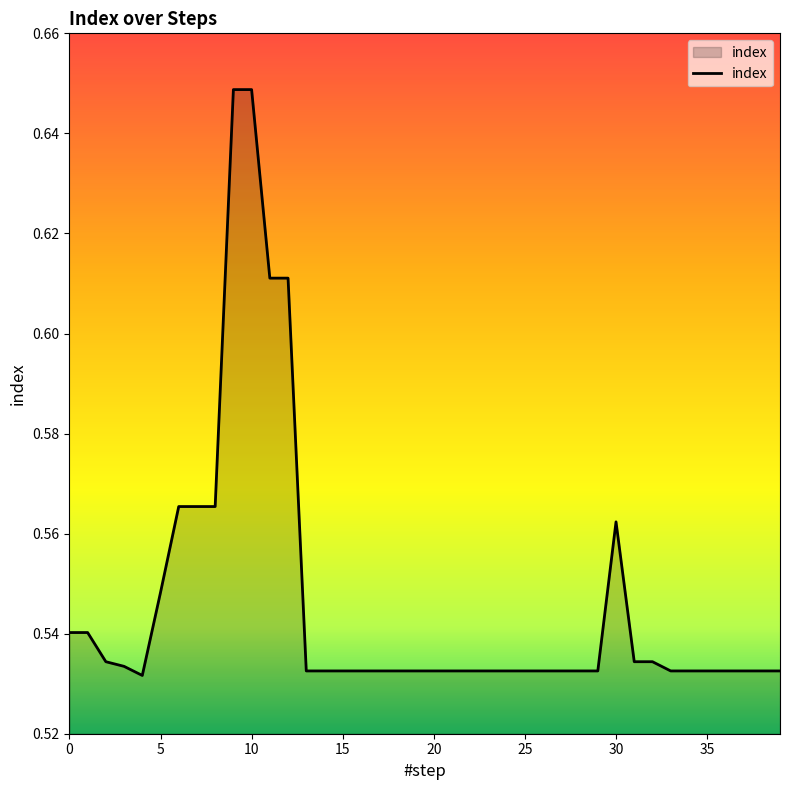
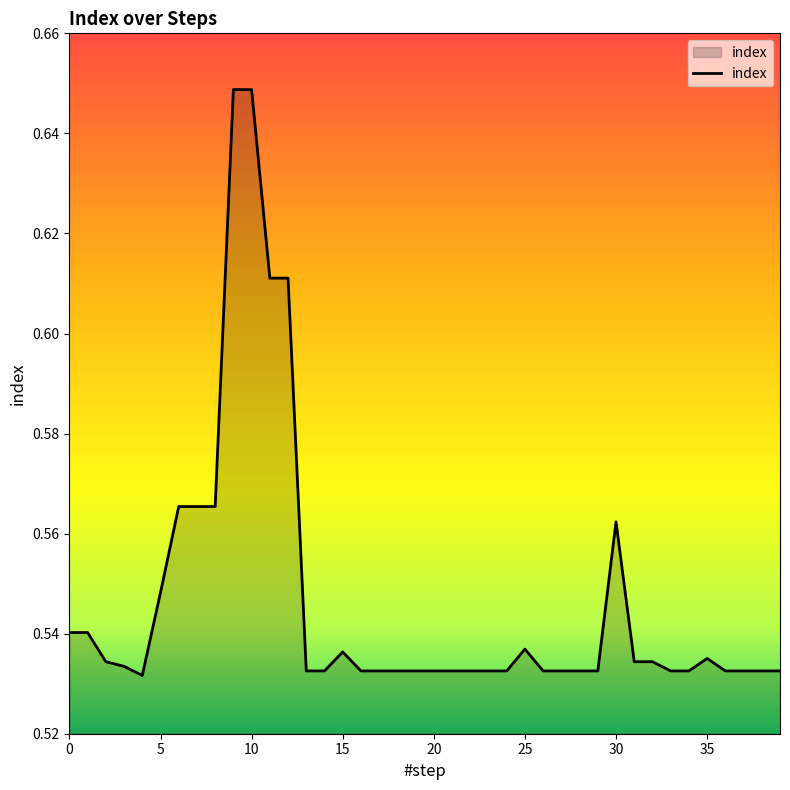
  {
    "0": 0.540,
    "5": 0.548,
    "10": 0.649,
-   "15": 0.533,
+   "15": 0.536,
    "20": 0.533,
-   "25": 0.533,
+   "25": 0.537,
    "30": 0.562,
-   "35": 0.533
+   "35": 0.535
  }
